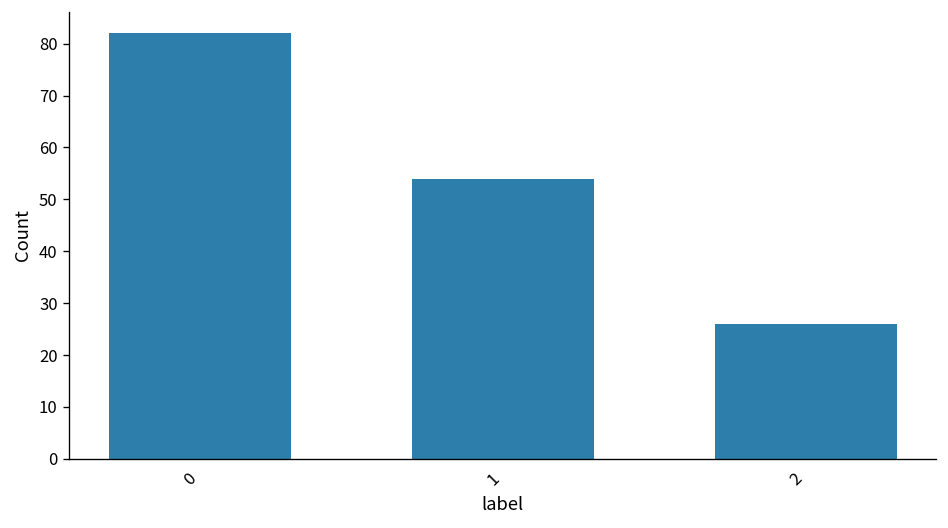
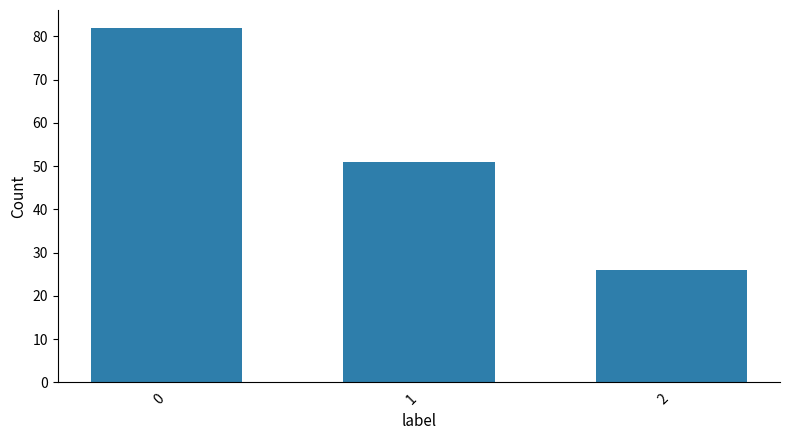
  {
    "0": 82,
-   "1": 54,
+   "1": 51,
    "2": 26
  }
